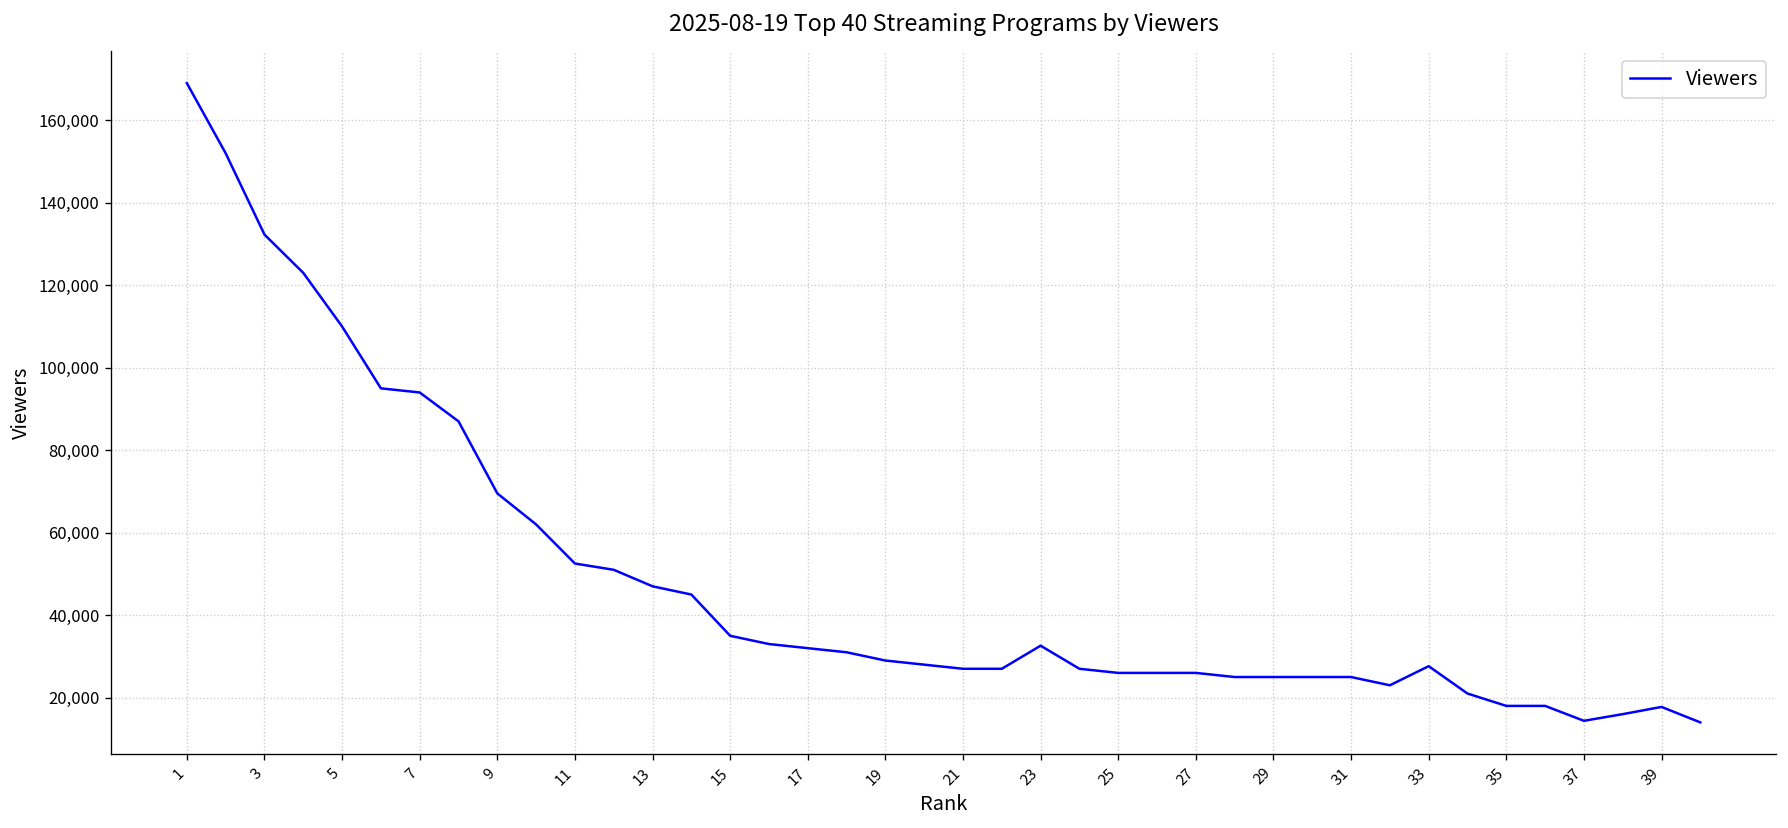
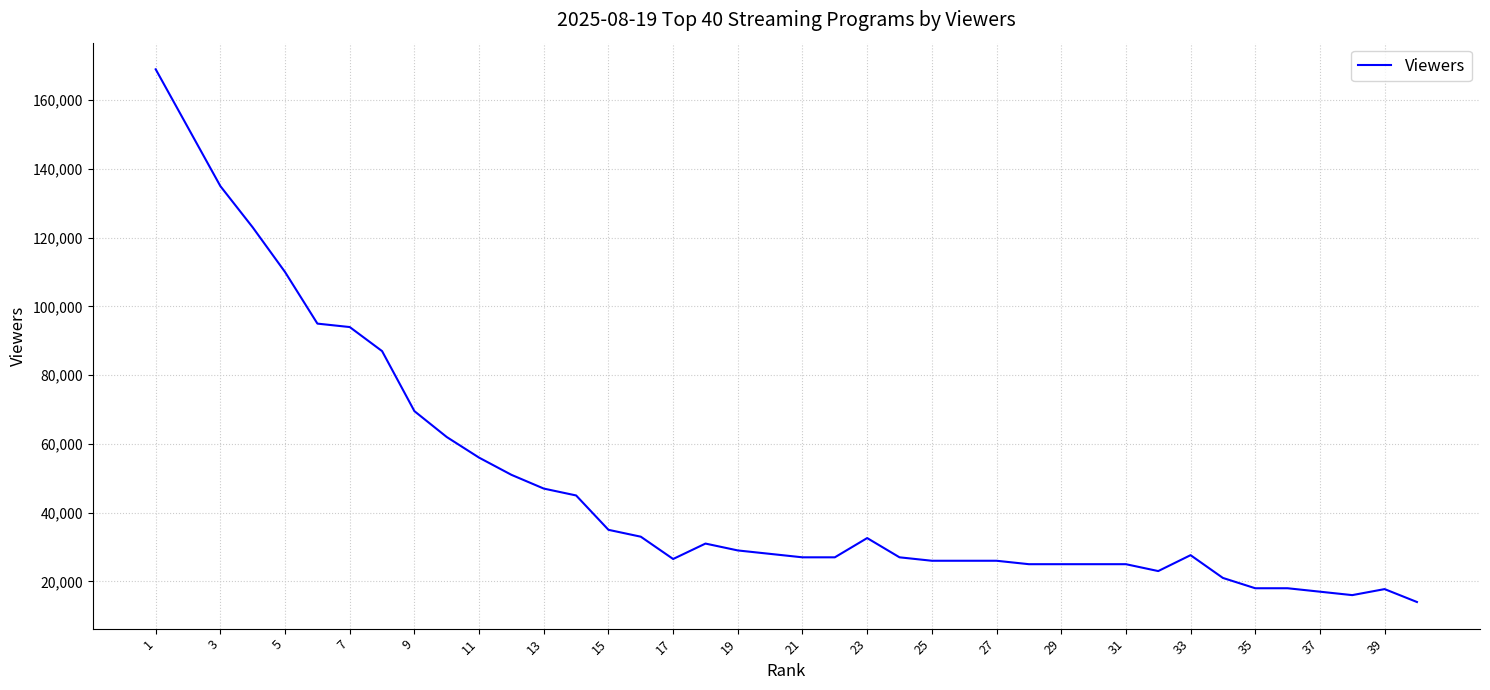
  {
    "1": "169,000",
-   "3": "132,000",
+   "3": "135,000",
    "5": "110,000",
    "7": "94,000",
    "9": "70,000",
-   "11": "53,000",
+   "11": "56,000",
    "13": "47,000",
    "15": "35,000",
-   "17": "32,000",
+   "17": "27,000",
    "19": "29,000",
    "21": "27,000",
    "23": "33,000",
    "25": "26,000",
    "27": "26,000",
    "29": "25,000",
    "31": "25,000",
    "33": "28,000",
    "35": "18,000",
-   "37": "14,000",
+   "37": "17,000",
    "39": "18,000"
  }
